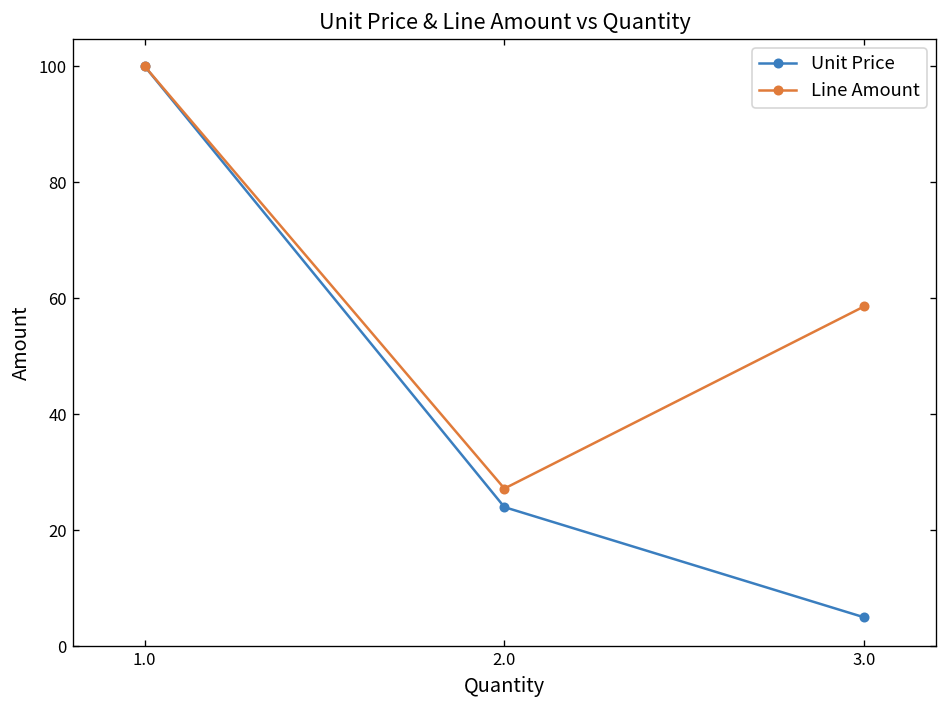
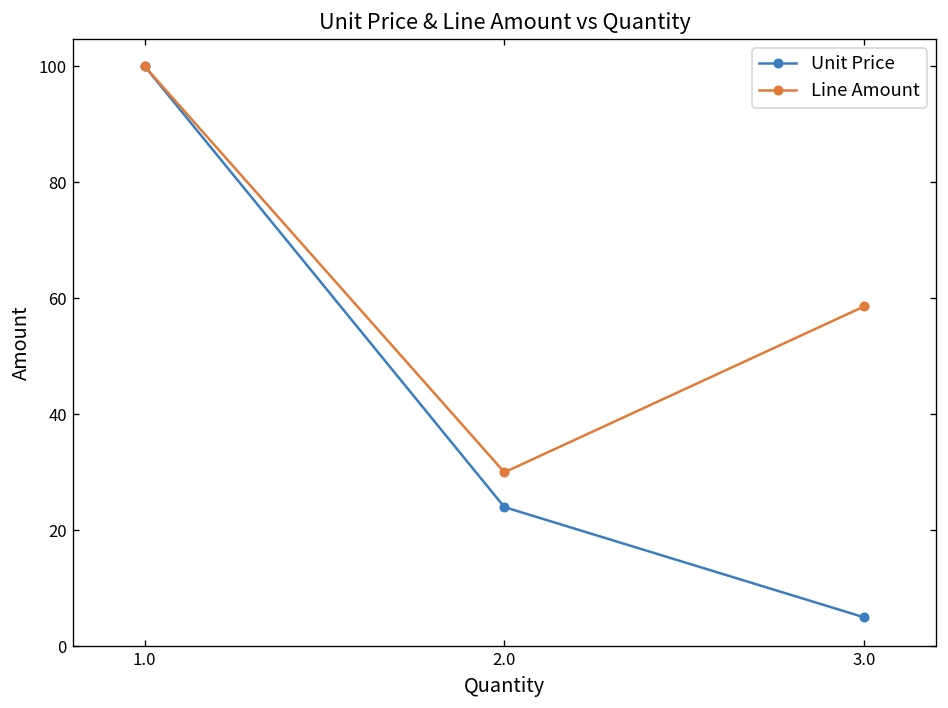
  {
    "Unit Price": {
      "2.0": 24,
      "3.0": 5
    },
    "Line Amount": {
-     "2.0": 27,
+     "2.0": 30,
      "3.0": 59
    }
  }
